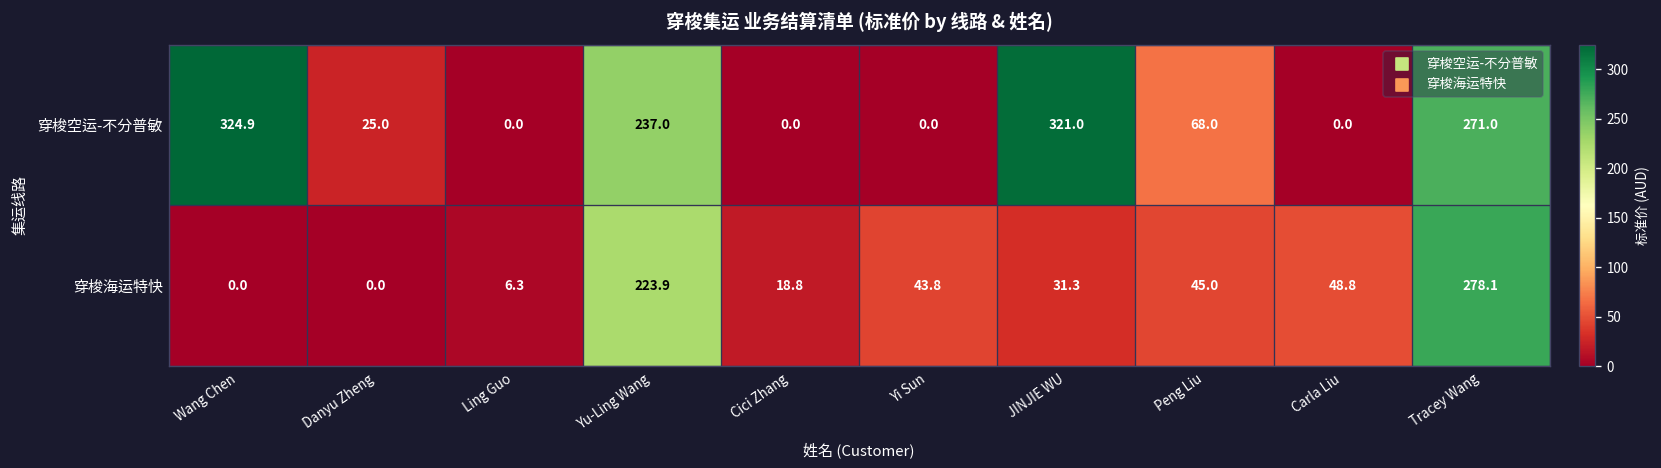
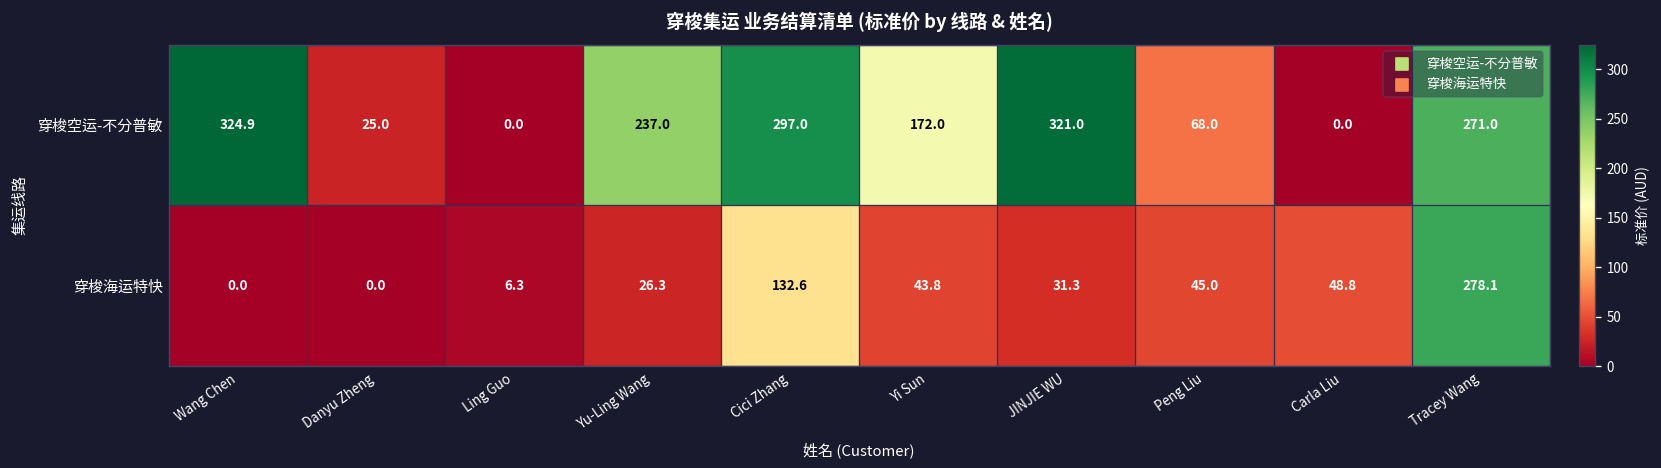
  {
    "穿梭空运-不分普敏": {
      "Wang Chen": 324.9,
      "Danyu Zheng": 25.0,
      "Ling Guo": 0.0,
      "Yu-Ling Wang": 237.0,
-     "Cici Zhang": 0.0,
-     "Yi Sun": 0.0,
+     "Cici Zhang": 297.0,
+     "Yi Sun": 172.0,
      "JINJIE WU": 321.0,
      "Peng Liu": 68.0,
      "Carla Liu": 0.0,
      "Tracey Wang": 271.0
    },
    "穿梭海运特快": {
      "Wang Chen": 0.0,
      "Danyu Zheng": 0.0,
      "Ling Guo": 6.3,
-     "Yu-Ling Wang": 223.9,
-     "Cici Zhang": 18.8,
+     "Yu-Ling Wang": 26.3,
+     "Cici Zhang": 132.6,
      "Yi Sun": 43.8,
      "JINJIE WU": 31.3,
      "Peng Liu": 45.0,
      "Carla Liu": 48.8,
      "Tracey Wang": 278.1
    }
  }
